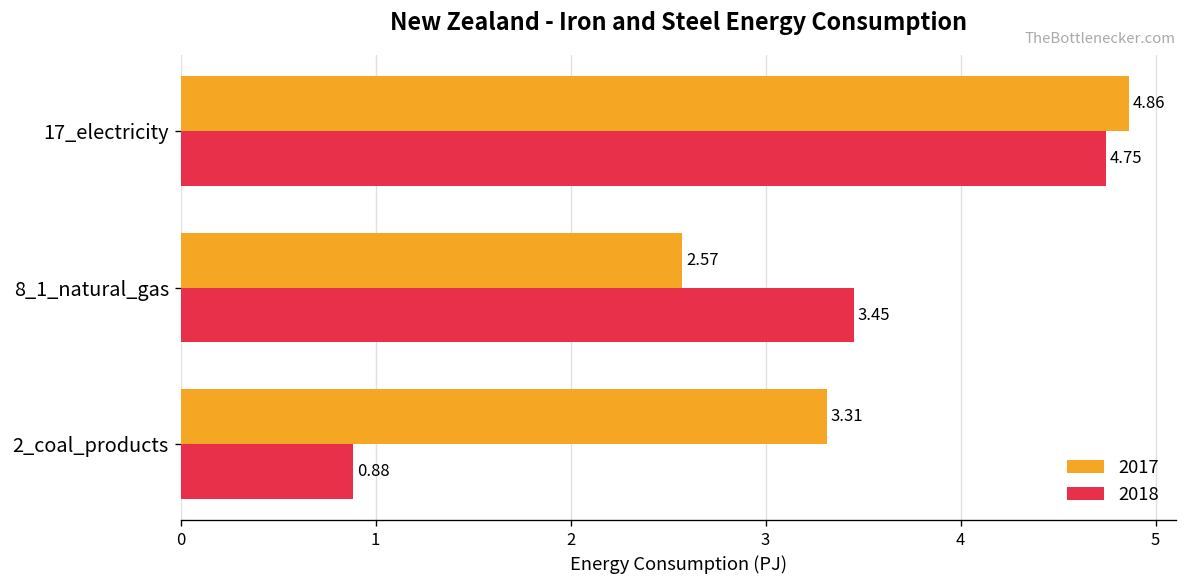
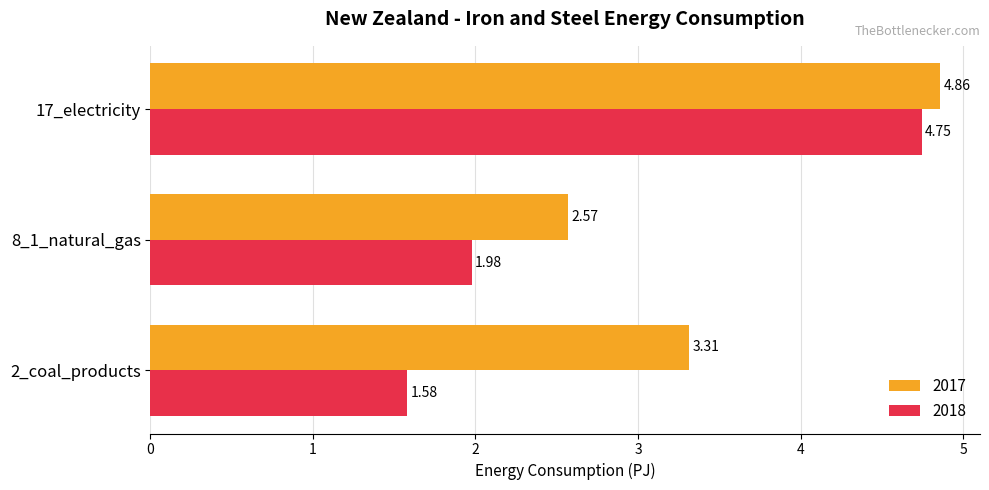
  {
    "2017": {
      "17_electricity": 4.86,
      "8_1_natural_gas": 2.57,
      "2_coal_products": 3.31
    },
    "2018": {
      "17_electricity": 4.75,
-     "8_1_natural_gas": 3.45,
-     "2_coal_products": 0.88
+     "8_1_natural_gas": 1.98,
+     "2_coal_products": 1.58
    }
  }
